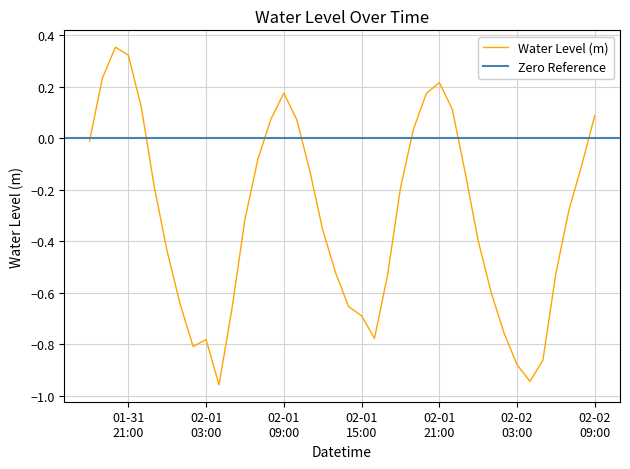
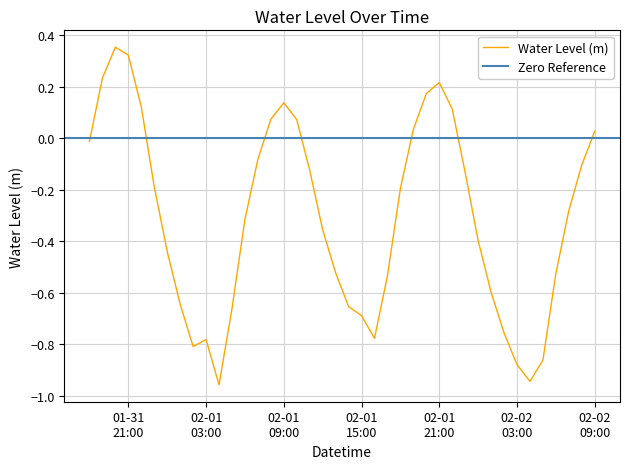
  {
    "01-31 21:00": 0.32,
    "02-01 03:00": -0.78,
-   "02-01 09:00": 0.18,
+   "02-01 09:00": 0.14,
    "02-01 15:00": -0.69,
    "02-01 21:00": 0.22,
    "02-02 03:00": -0.88,
-   "02-02 09:00": 0.09
+   "02-02 09:00": 0.03
  }
